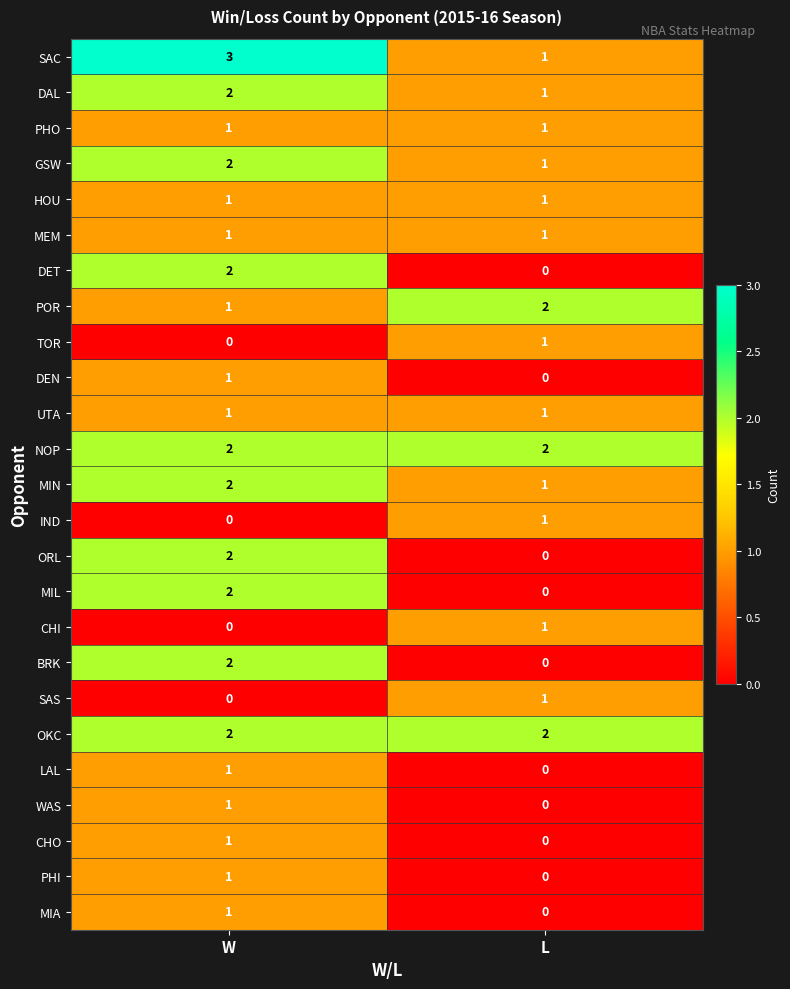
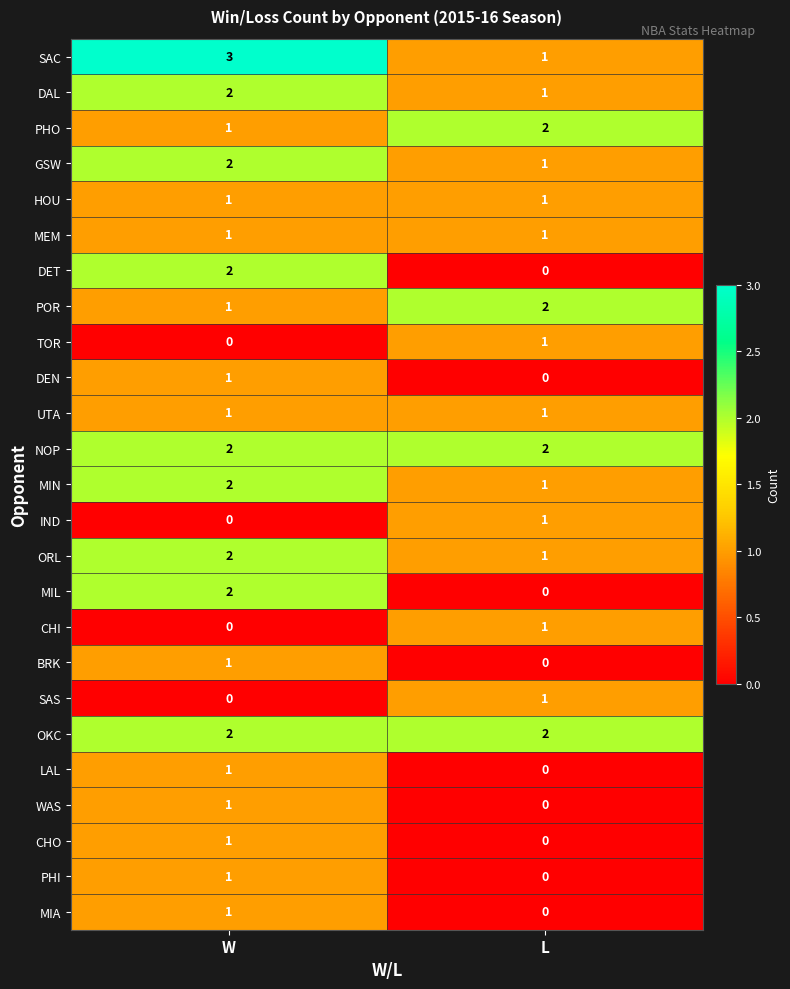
  {
    "SAC": {
      "W": 3,
      "L": 1
    },
    "DAL": {
      "W": 2,
      "L": 1
    },
    "PHO": {
      "W": 1,
-     "L": 1
+     "L": 2
    },
    "GSW": {
      "W": 2,
      "L": 1
    },
    "HOU": {
      "W": 1,
      "L": 1
    },
    "MEM": {
      "W": 1,
      "L": 1
    },
    "DET": {
      "W": 2,
      "L": 0
    },
    "POR": {
      "W": 1,
      "L": 2
    },
    "TOR": {
      "W": 0,
      "L": 1
    },
    "DEN": {
      "W": 1,
      "L": 0
    },
    "UTA": {
      "W": 1,
      "L": 1
    },
    "NOP": {
      "W": 2,
      "L": 2
    },
    "MIN": {
      "W": 2,
      "L": 1
    },
    "IND": {
      "W": 0,
      "L": 1
    },
    "ORL": {
      "W": 2,
-     "L": 0
+     "L": 1
    },
    "MIL": {
      "W": 2,
      "L": 0
    },
    "CHI": {
      "W": 0,
      "L": 1
    },
    "BRK": {
-     "W": 2,
+     "W": 1,
      "L": 0
    },
    "SAS": {
      "W": 0,
      "L": 1
    },
    "OKC": {
      "W": 2,
      "L": 2
    },
    "LAL": {
      "W": 1,
      "L": 0
    },
    "WAS": {
      "W": 1,
      "L": 0
    },
    "CHO": {
      "W": 1,
      "L": 0
    },
    "PHI": {
      "W": 1,
      "L": 0
    },
    "MIA": {
      "W": 1,
      "L": 0
    }
  }
